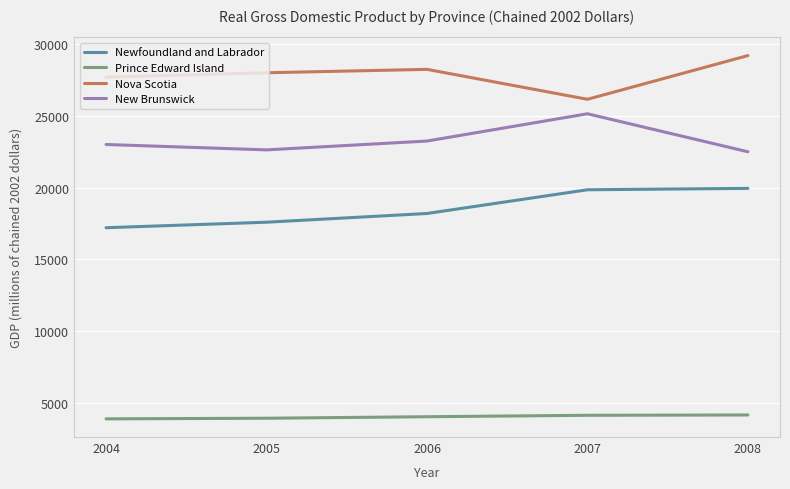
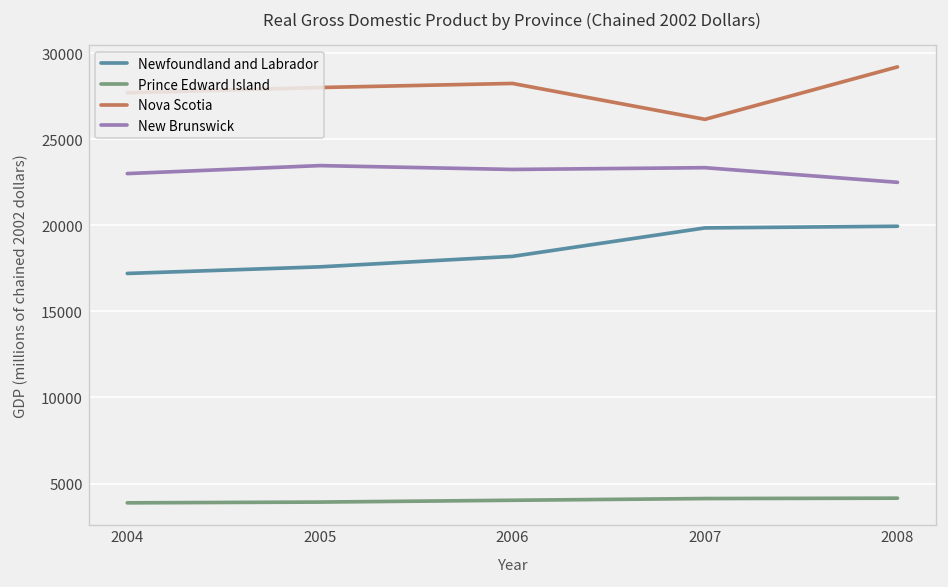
  {
    "Nova Scotia": {
      "2006": 28300,
      "2007": 26200,
      "2008": 29200
    },
    "New Brunswick": {
      "2004": 23000,
-     "2005": 22600,
+     "2005": 23500,
      "2006": 23300,
-     "2007": 25200,
+     "2007": 23400,
      "2008": 22500
    }
  }
